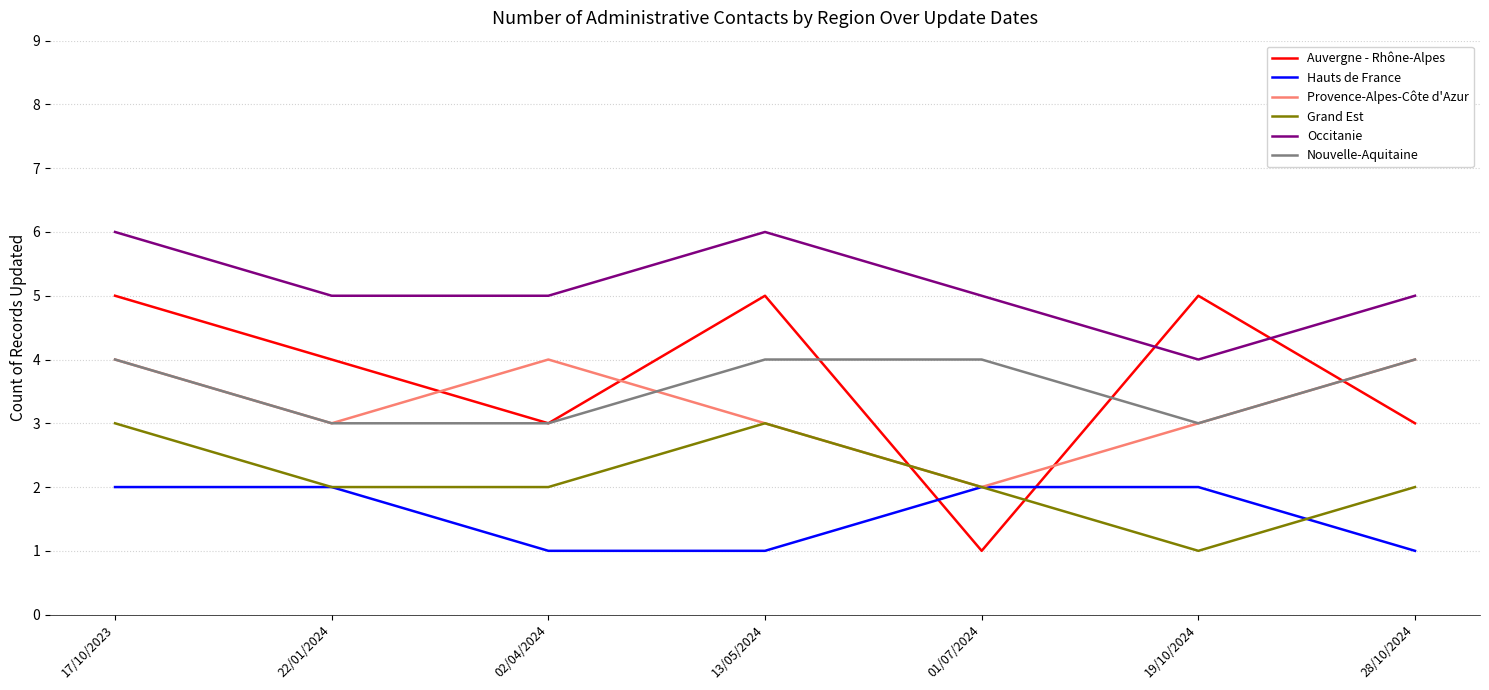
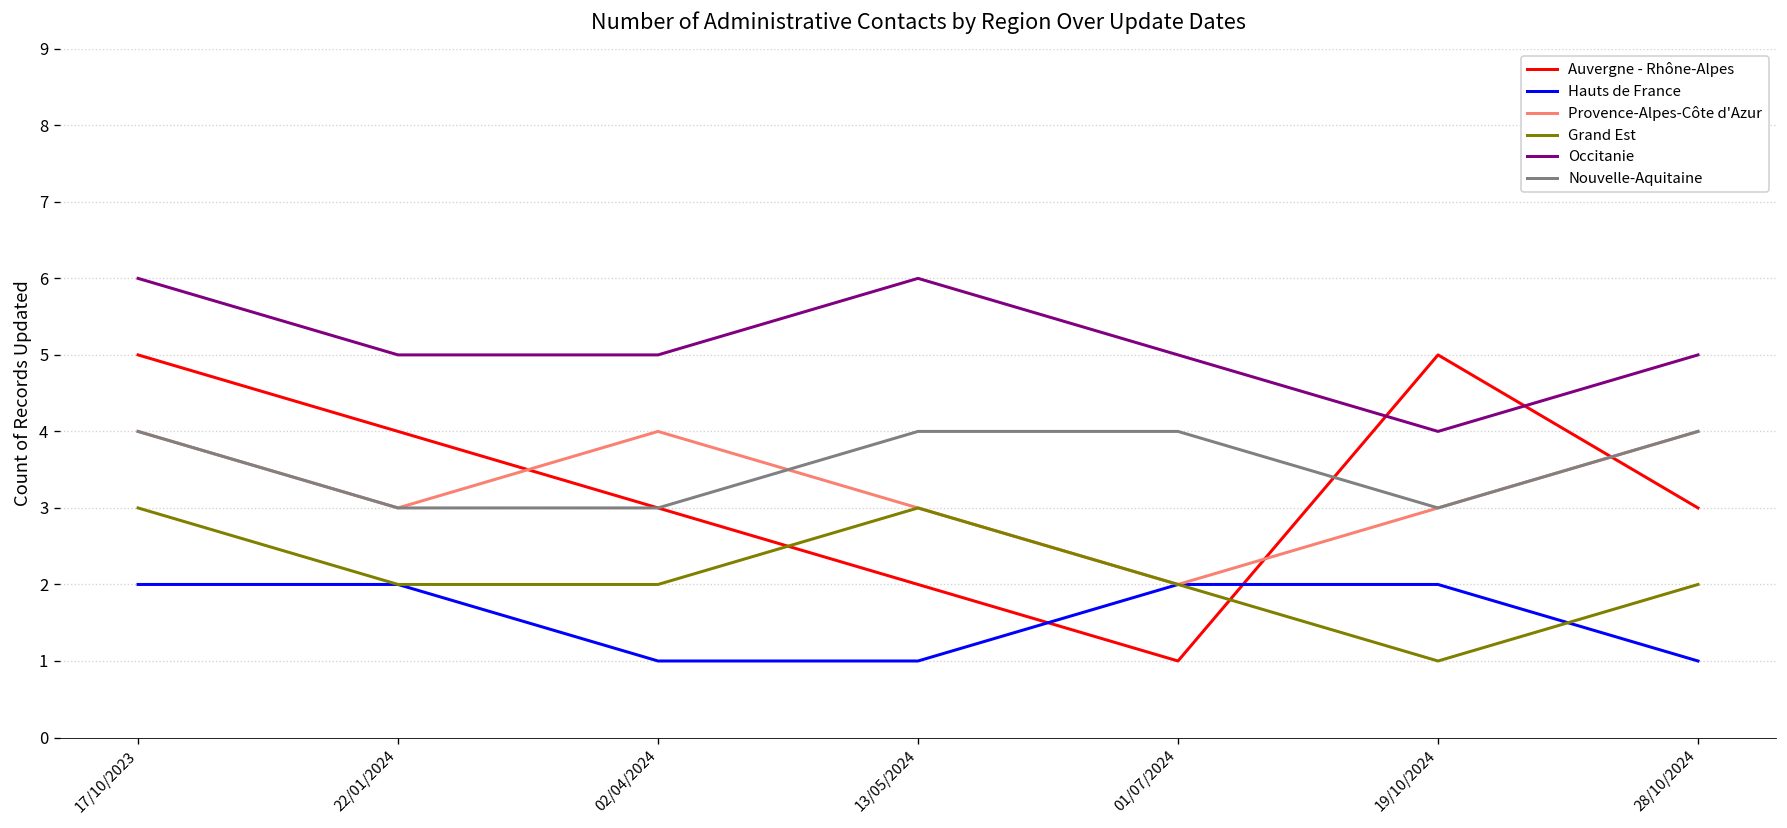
  {
    "Auvergne - Rhône-Alpes": {
      "17/10/2023": 5,
      "22/01/2024": 4,
-     "13/05/2024": 5,
+     "13/05/2024": 2,
      "01/07/2024": 1,
      "19/10/2024": 5,
      "28/10/2024": 3
    },
    "Hauts de France": {
      "17/10/2023": 2,
      "02/04/2024": 1,
      "13/05/2024": 1,
      "19/10/2024": 2,
      "28/10/2024": 1
    },
    "Provence-Alpes-Côte d'Azur": {
      "02/04/2024": 4
    },
    "Grand Est": {
      "17/10/2023": 3,
      "02/04/2024": 2,
      "19/10/2024": 1,
      "28/10/2024": 2
    },
    "Occitanie": {
      "17/10/2023": 6,
      "22/01/2024": 5,
      "02/04/2024": 5,
      "13/05/2024": 6,
      "01/07/2024": 5,
      "19/10/2024": 4,
      "28/10/2024": 5
    },
    "Nouvelle-Aquitaine": {
      "13/05/2024": 4,
      "01/07/2024": 4
    }
  }
